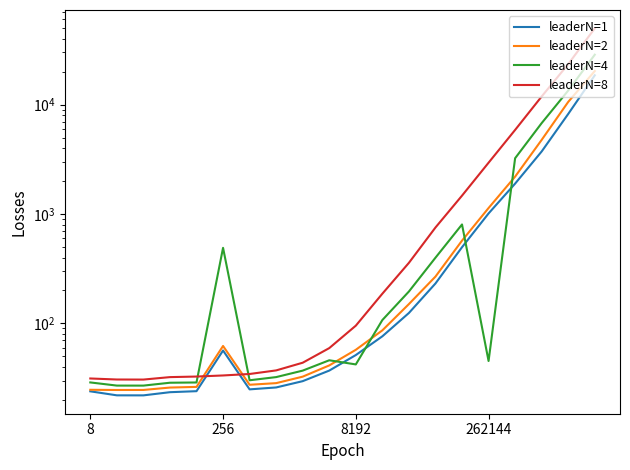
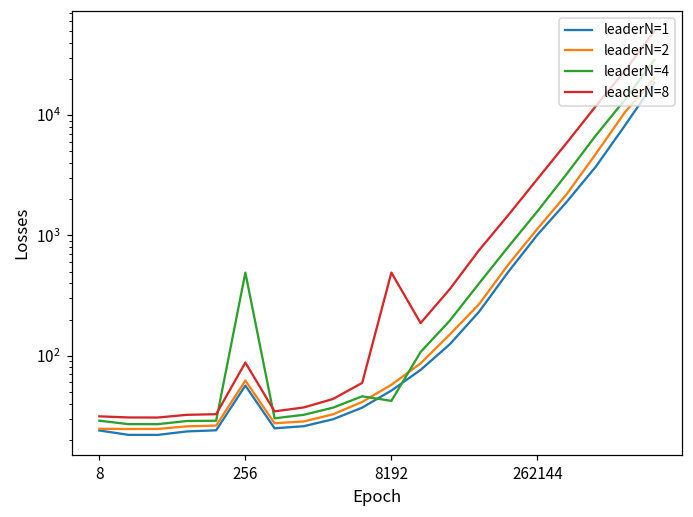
  {
    "leaderN=1": {
      "256": 60,
      "8192": 50,
      "262144": 1000
    },
    "leaderN=2": {
      "256": 60,
      "8192": 60,
      "262144": 1100
    },
    "leaderN=4": {
      "256": 500,
      "8192": 42,
-     "262144": 45
+     "262144": 1600
    },
    "leaderN=8": {
-     "256": 33,
-     "8192": 100,
+     "256": 90,
+     "8192": 500,
      "262144": 2900
    }
  }
